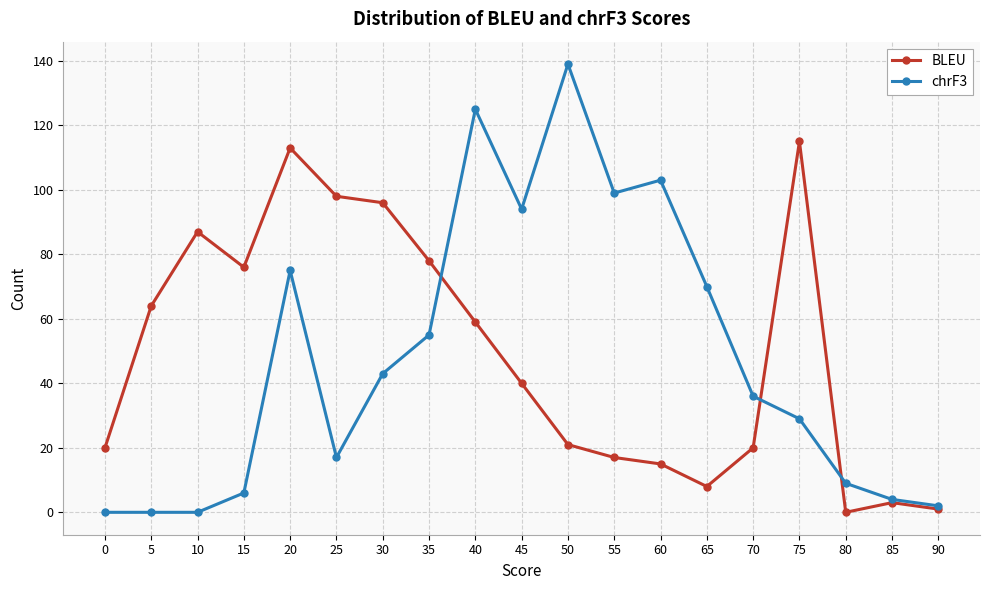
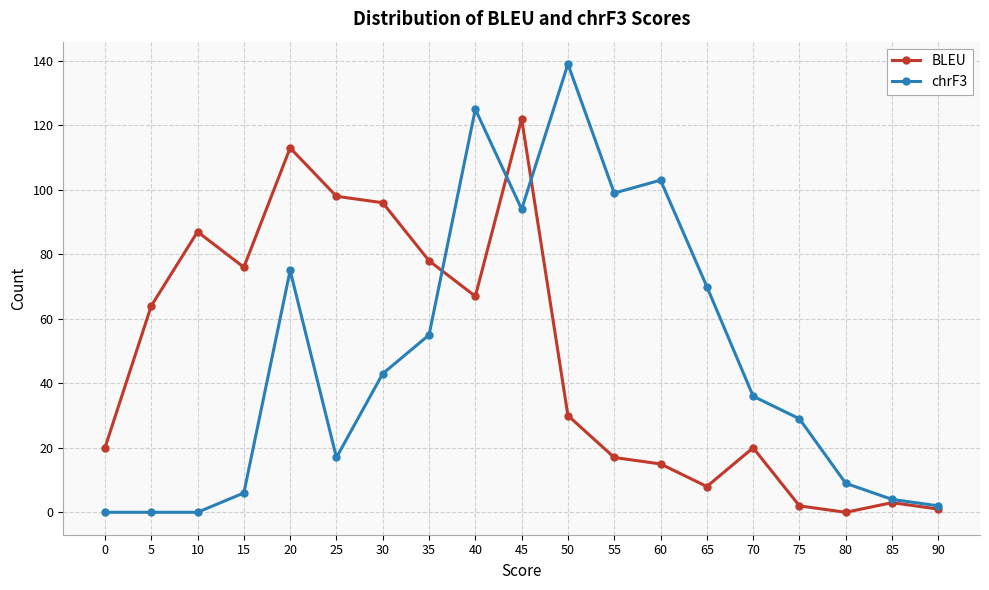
  {
    "BLEU": {
      "0": 20,
      "5": 64,
      "10": 87,
      "15": 76,
      "20": 113,
      "25": 98,
      "30": 96,
      "35": 78,
-     "40": 59,
-     "45": 40,
-     "50": 21,
+     "40": 67,
+     "45": 122,
+     "50": 30,
      "55": 17,
      "60": 15,
      "65": 8,
      "70": 20,
-     "75": 115,
+     "75": 2,
      "80": 0,
      "85": 3,
      "90": 1
    },
    "chrF3": {
      "0": 0,
      "5": 0,
      "10": 0,
      "15": 6,
      "20": 75,
      "25": 17,
      "30": 43,
      "35": 55,
      "40": 125,
      "45": 94,
      "50": 139,
      "55": 99,
      "60": 103,
      "65": 70,
      "70": 36,
      "75": 29,
      "80": 9,
      "85": 4,
      "90": 2
    }
  }
